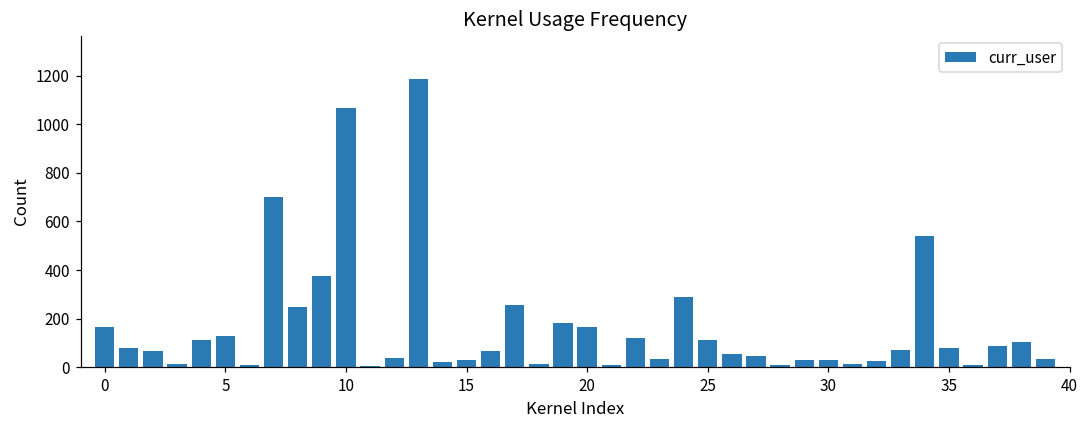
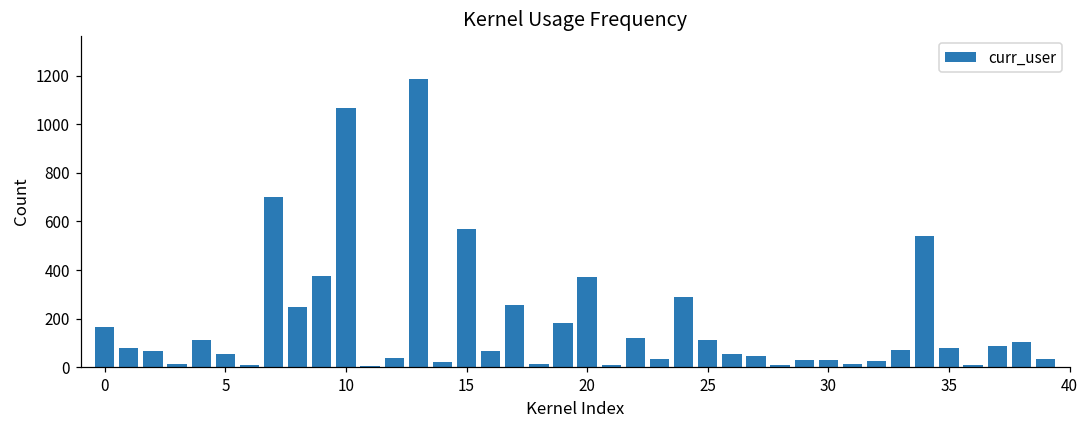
  {
    "0": 160,
-   "5": 130,
+   "5": 50,
    "10": 1070,
-   "15": 30,
-   "20": 160,
+   "15": 570,
+   "20": 370,
    "25": 110,
    "30": 30,
    "35": 80
  }
